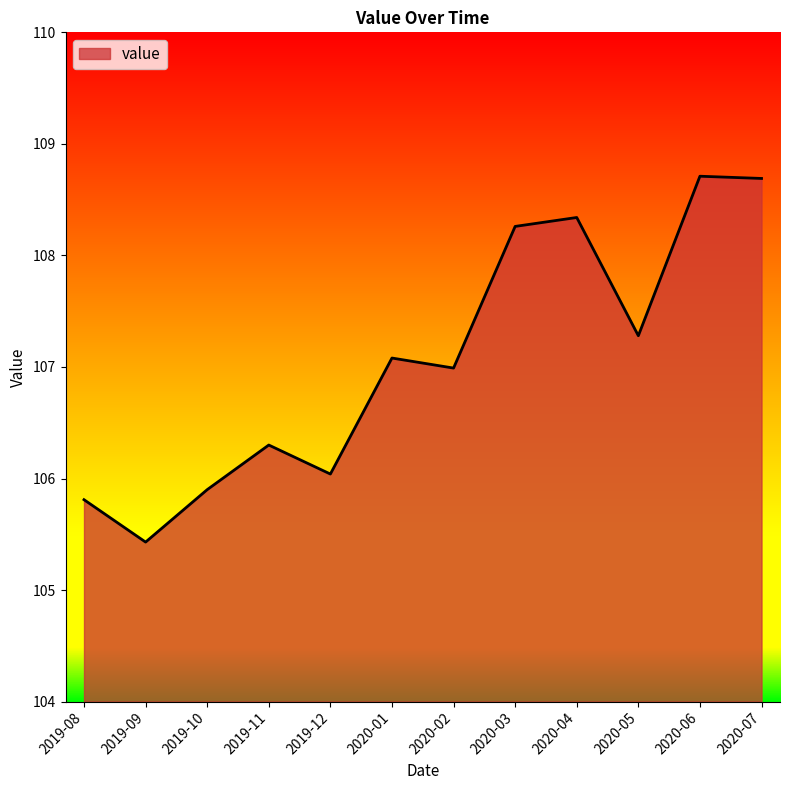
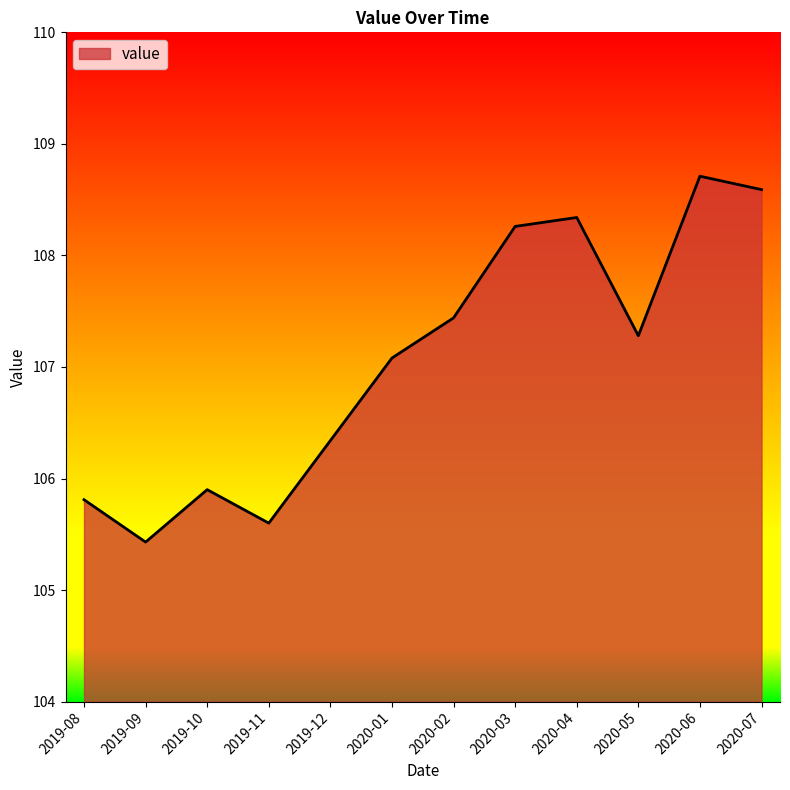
  {
    "2019-08": 105.81,
    "2019-09": 105.43,
    "2019-10": 105.90,
-   "2019-11": 106.3,
-   "2019-12": 106.04,
+   "2019-11": 105.6,
+   "2019-12": 106.34,
    "2020-01": 107.08,
-   "2020-02": 106.99,
+   "2020-02": 107.44,
    "2020-03": 108.26,
    "2020-04": 108.34,
    "2020-05": 107.28,
    "2020-06": 108.71,
-   "2020-07": 108.69
+   "2020-07": 108.59
  }
